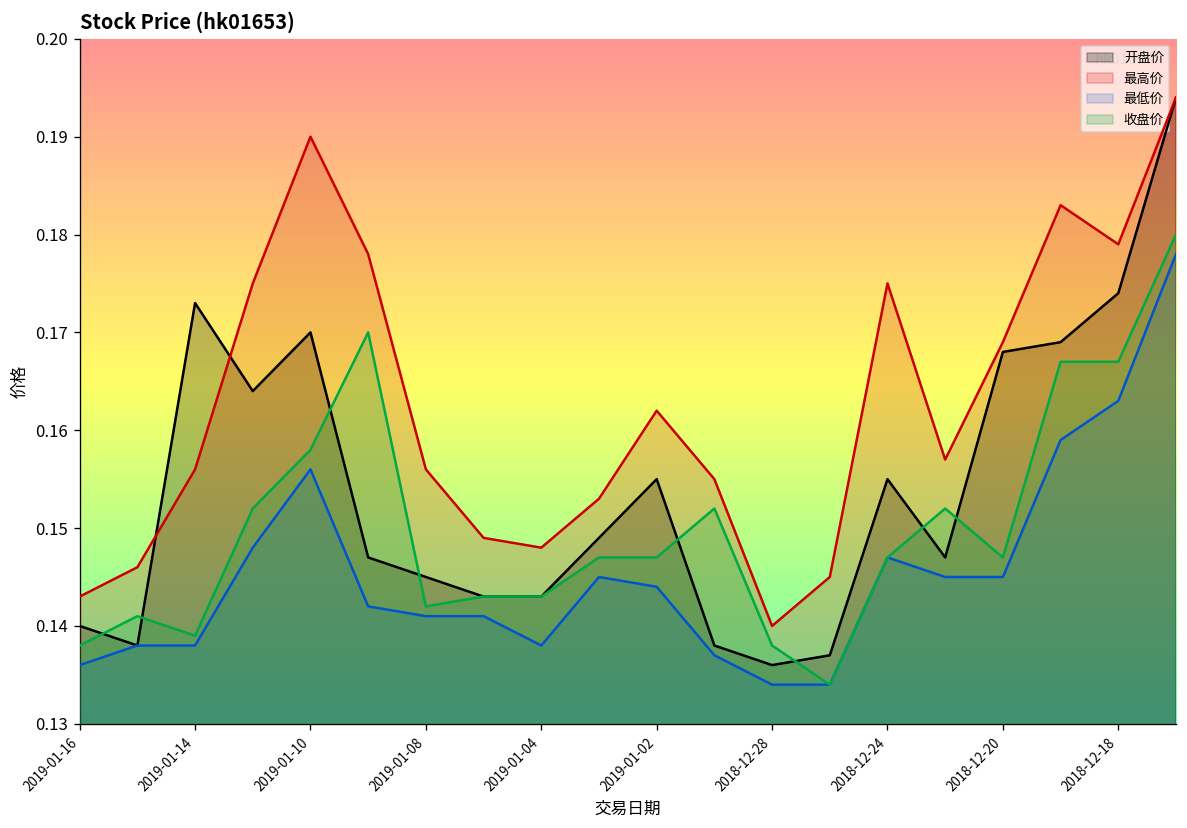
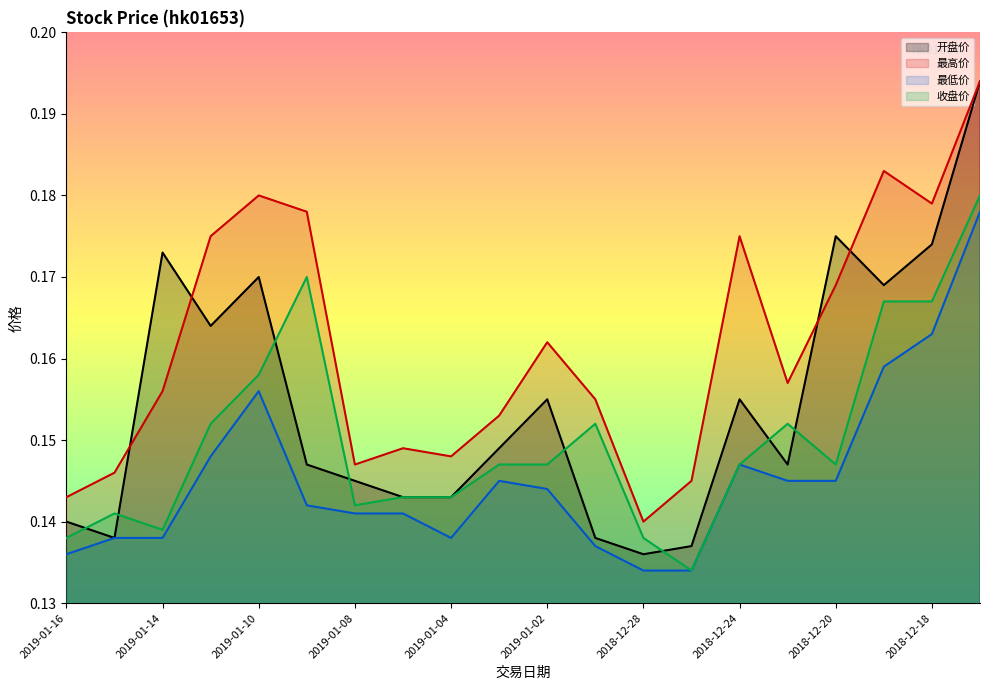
  {
    "开盘价": {
      "2019-01-16": 0.140,
      "2019-01-14": 0.173,
      "2019-01-10": 0.170,
      "2019-01-08": 0.145,
      "2019-01-02": 0.155,
      "2018-12-28": 0.136,
      "2018-12-24": 0.155,
-     "2018-12-20": 0.168,
+     "2018-12-20": 0.175,
      "2018-12-18": 0.174
    },
    "最高价": {
      "2019-01-16": 0.143,
      "2019-01-14": 0.156,
-     "2019-01-10": 0.19,
-     "2019-01-08": 0.156,
+     "2019-01-10": 0.18,
+     "2019-01-08": 0.147,
      "2019-01-04": 0.148,
      "2019-01-02": 0.162,
      "2018-12-28": 0.140,
      "2018-12-24": 0.175,
      "2018-12-20": 0.169,
      "2018-12-18": 0.179
    }
  }
